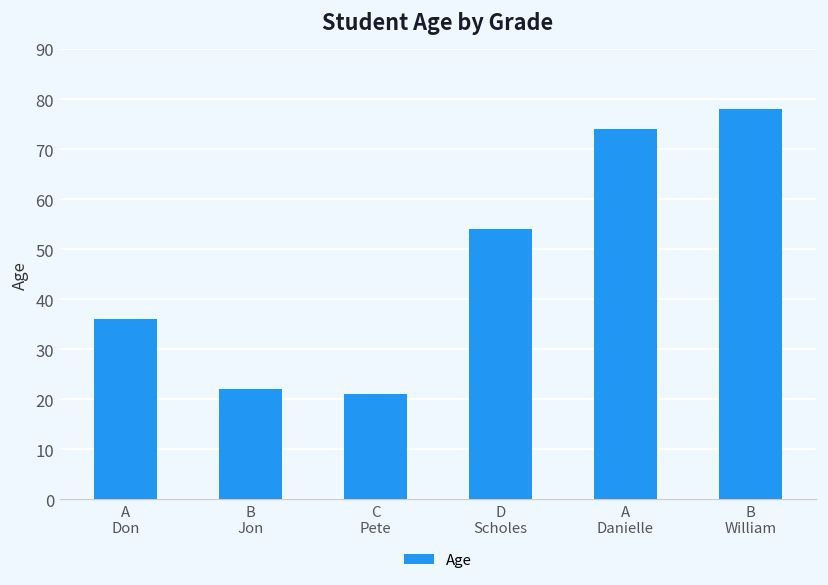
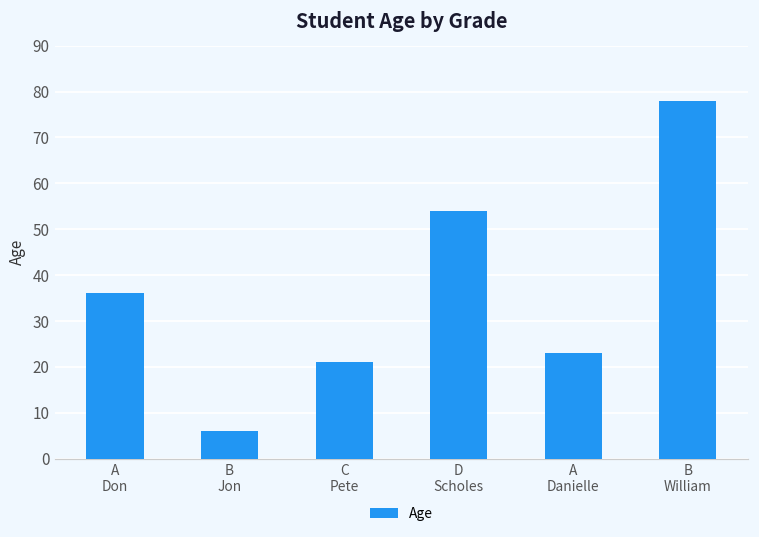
  {
    "A Don": 36,
-   "B Jon": 22,
+   "B Jon": 6,
    "C Pete": 21,
    "D Scholes": 54,
-   "A Danielle": 74,
+   "A Danielle": 23,
    "B William": 78
  }
